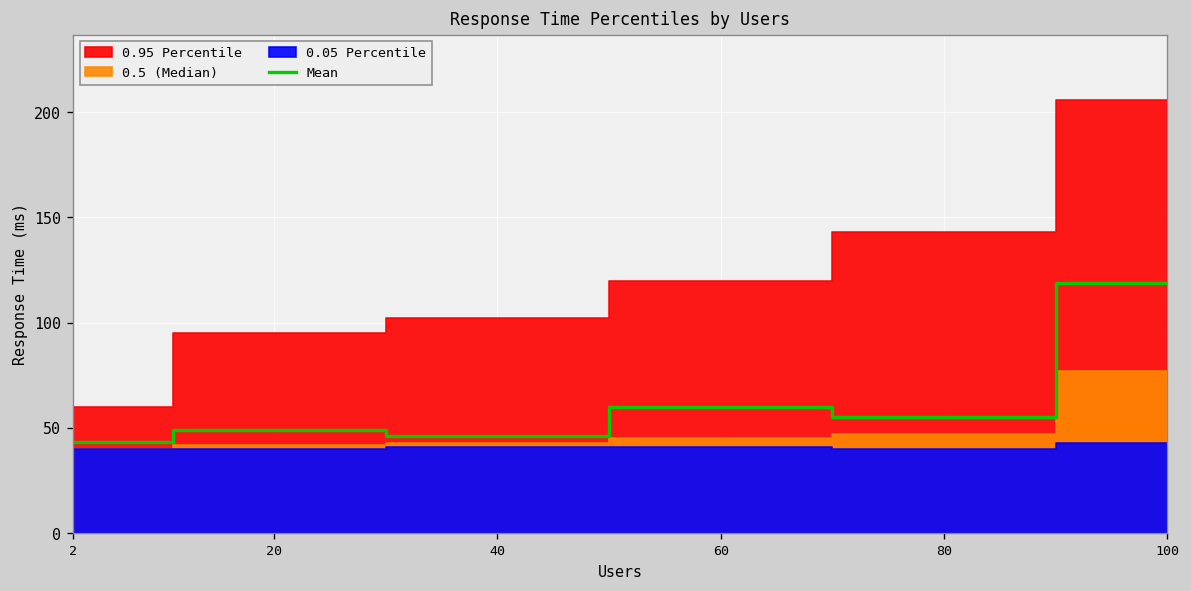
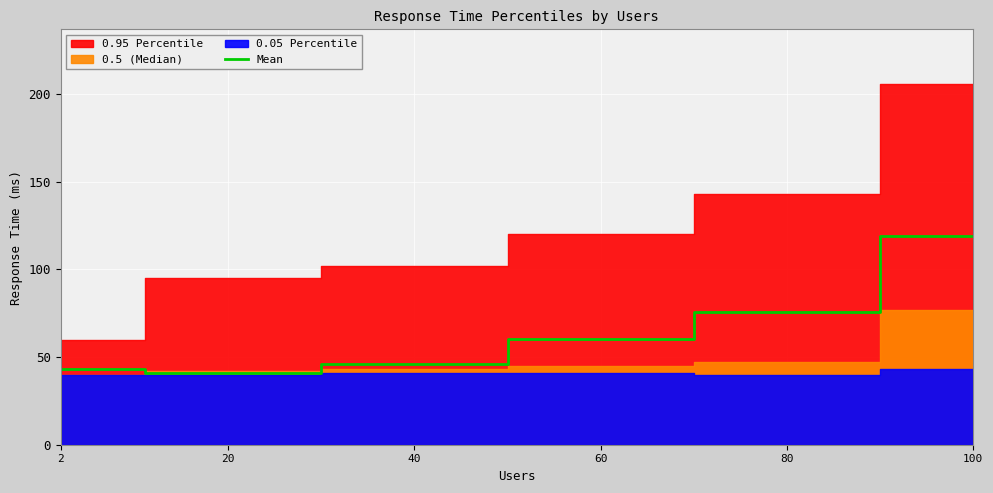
  {
    "Mean": {
      "2": 43,
-     "20": 49,
+     "20": 41,
      "40": 46,
      "60": 60,
-     "80": 55,
+     "80": 75,
      "100": 119
    }
  }
